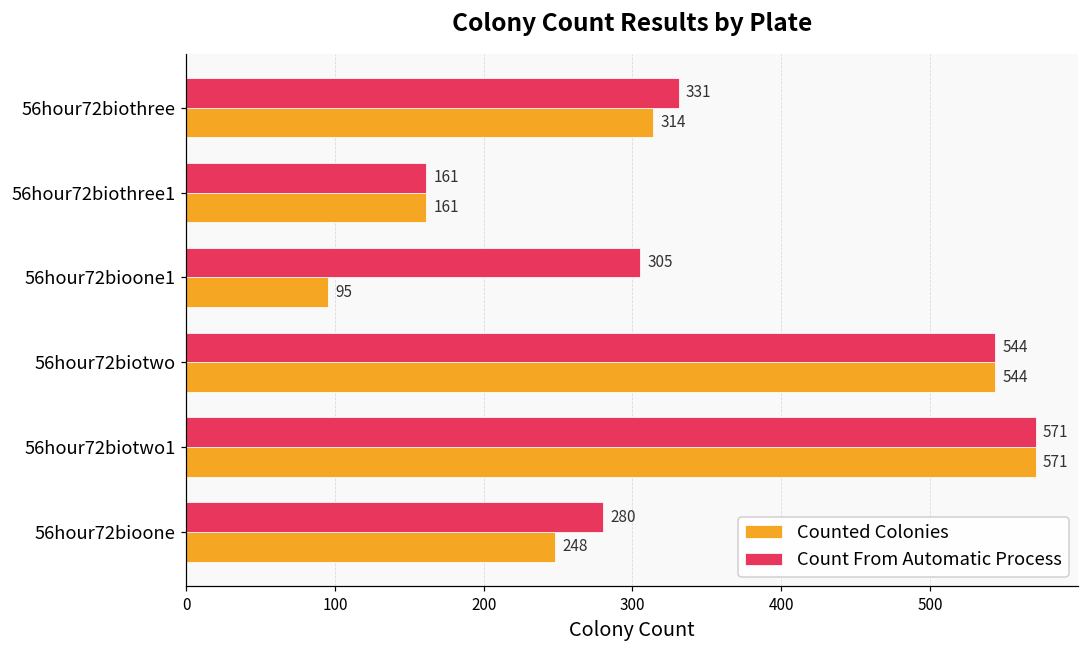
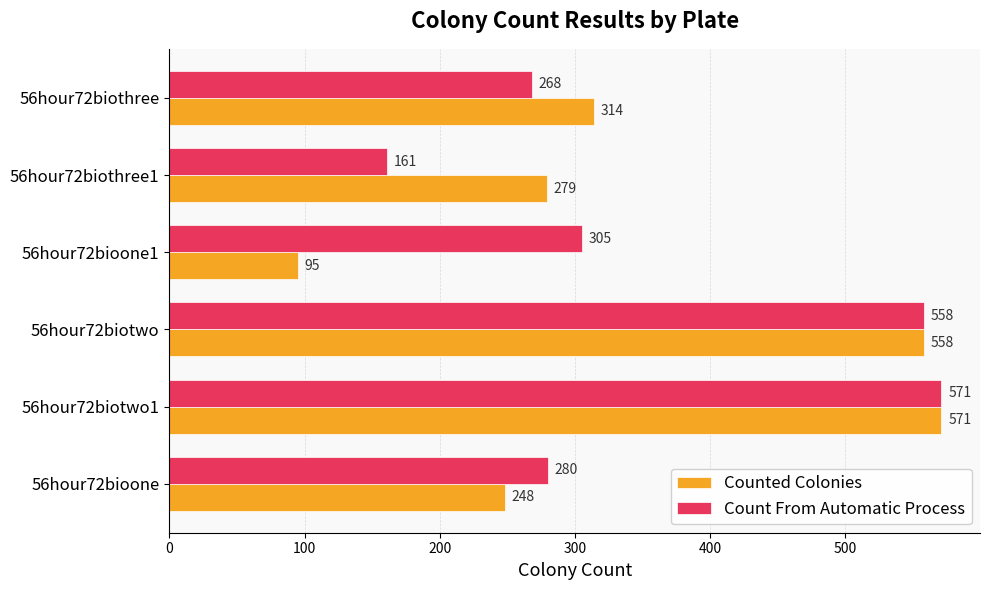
  {
    "Counted Colonies": {
      "56hour72biothree": 314,
-     "56hour72biothree1": 161,
+     "56hour72biothree1": 279,
      "56hour72bioone1": 95,
-     "56hour72biotwo": 544,
+     "56hour72biotwo": 558,
      "56hour72biotwo1": 571,
      "56hour72bioone": 248
    },
    "Count From Automatic Process": {
-     "56hour72biothree": 331,
+     "56hour72biothree": 268,
      "56hour72biothree1": 161,
      "56hour72bioone1": 305,
-     "56hour72biotwo": 544,
+     "56hour72biotwo": 558,
      "56hour72biotwo1": 571,
      "56hour72bioone": 280
    }
  }
